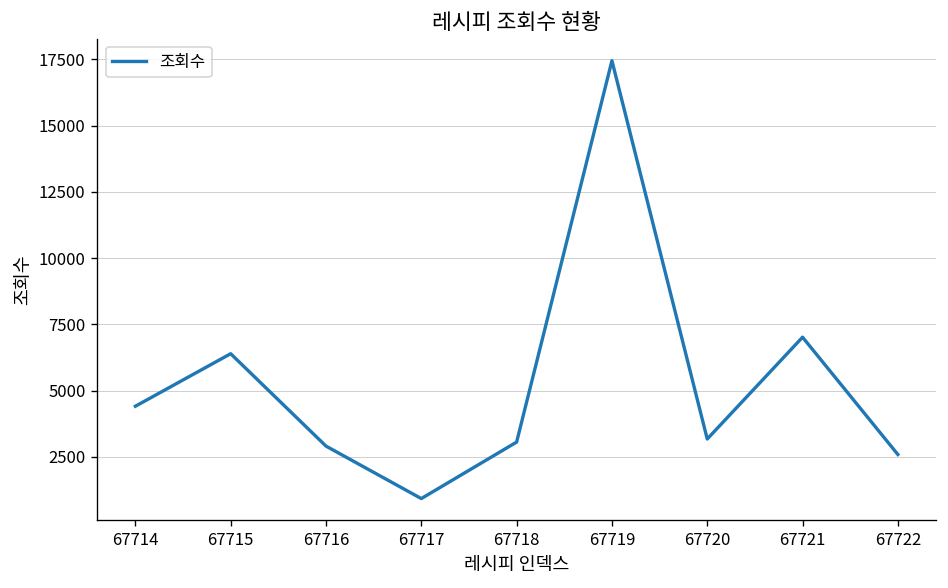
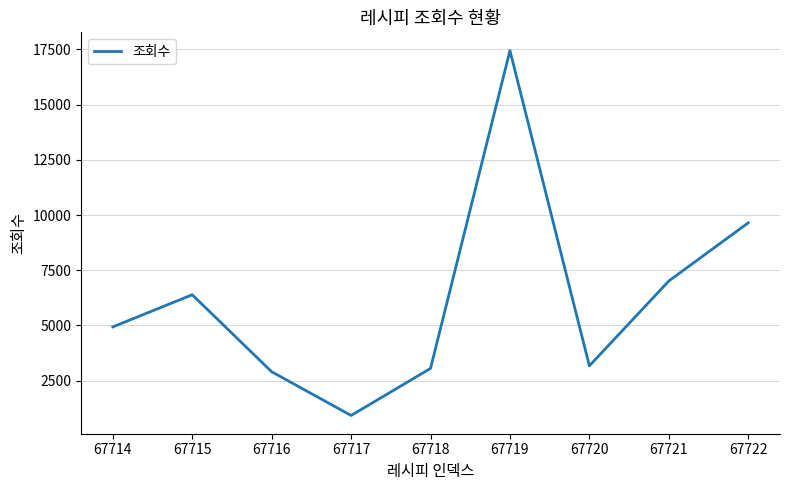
  {
-   "67714": 4400,
+   "67714": 4900,
    "67715": 6400,
    "67716": 2900,
    "67717": 900,
    "67718": 3100,
    "67719": 17500,
    "67720": 3200,
    "67721": 7000,
-   "67722": 2600
+   "67722": 9600
  }
